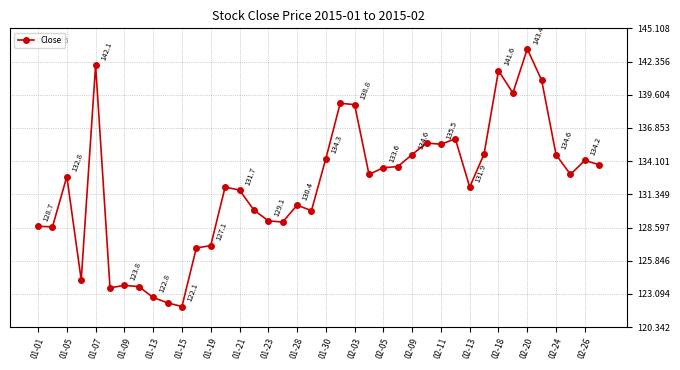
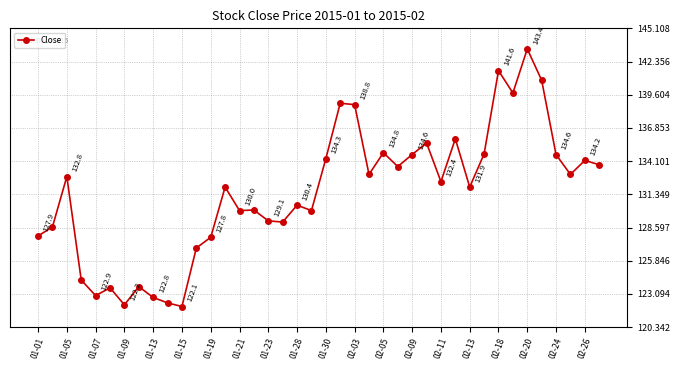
  {
-   "01-01": 128.7,
+   "01-01": 127.9,
    "01-05": 132.8,
-   "01-07": 142.1,
-   "01-09": 123.8,
+   "01-07": 122.9,
+   "01-09": 122.2,
    "01-13": 122.8,
    "01-15": 122.1,
-   "01-19": 127.1,
-   "01-21": 131.7,
+   "01-19": 127.8,
+   "01-21": 130.0,
    "01-28": 130.4,
    "01-30": 134.3,
    "02-03": 138.8,
-   "02-05": 133.6,
-   "02-11": 135.5,
+   "02-05": 134.8,
+   "02-11": 132.4,
    "02-13": 131.9,
    "02-18": 141.6,
    "02-20": 143.4,
    "02-24": 134.6,
    "02-26": 134.2
  }
